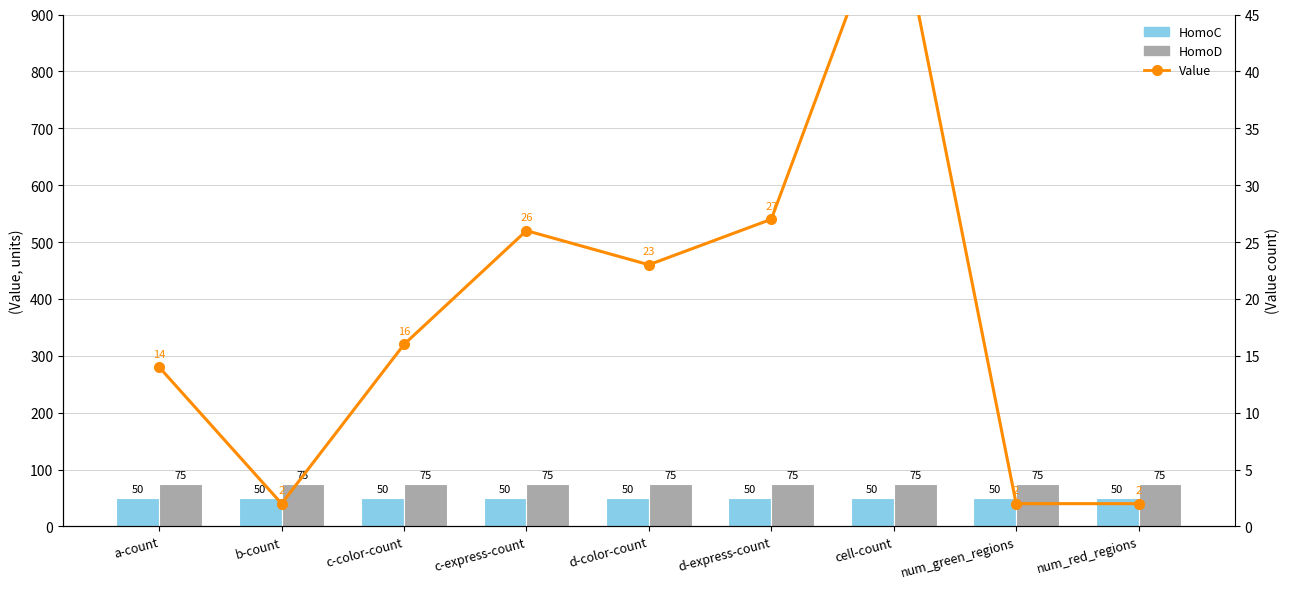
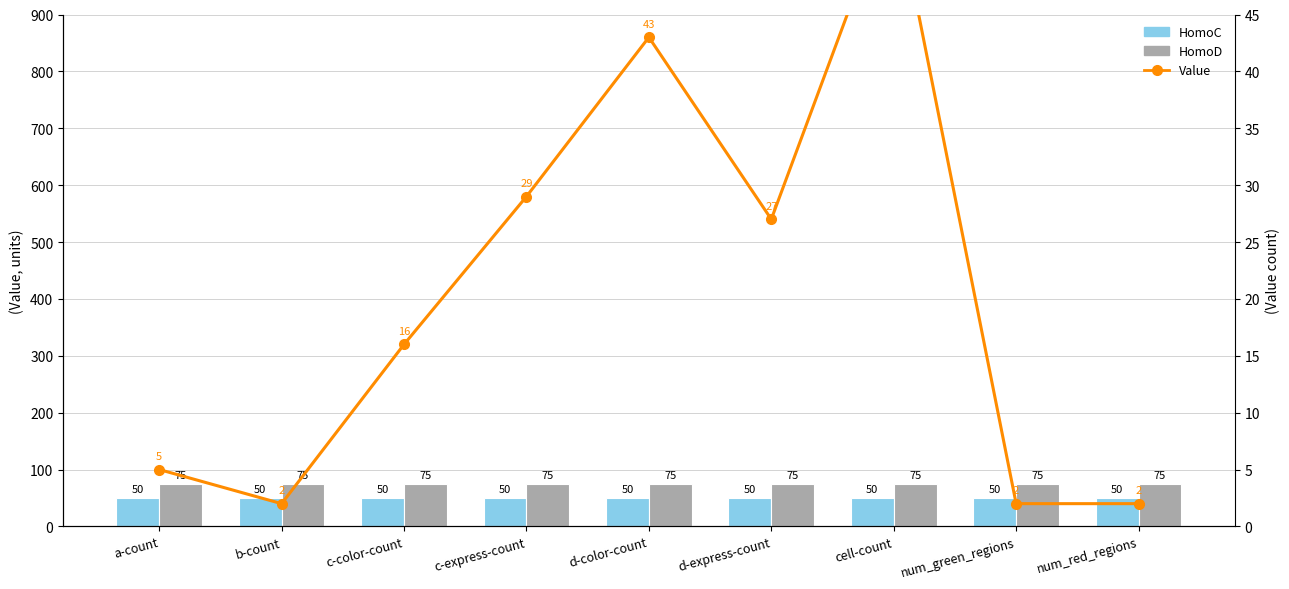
  {
    "HomoC": {
      "a-count": 50,
      "b-count": 50,
      "c-color-count": 50,
      "c-express-count": 50,
      "d-color-count": 50,
      "d-express-count": 50,
      "cell-count": 50,
      "num_green_regions": 50,
      "num_red_regions": 50
    },
    "HomoD": {
      "a-count": 75,
      "b-count": 75,
      "c-color-count": 75,
      "c-express-count": 75,
      "d-color-count": 75,
      "d-express-count": 75,
      "cell-count": 75,
      "num_green_regions": 75,
      "num_red_regions": 75
    },
    "Value": {
-     "a-count": 14,
+     "a-count": 5,
      "b-count": 2,
      "c-color-count": 16,
-     "c-express-count": 26,
-     "d-color-count": 23,
+     "c-express-count": 29,
+     "d-color-count": 43,
      "d-express-count": 27,
      "num_green_regions": 2,
      "num_red_regions": 2
    }
  }
